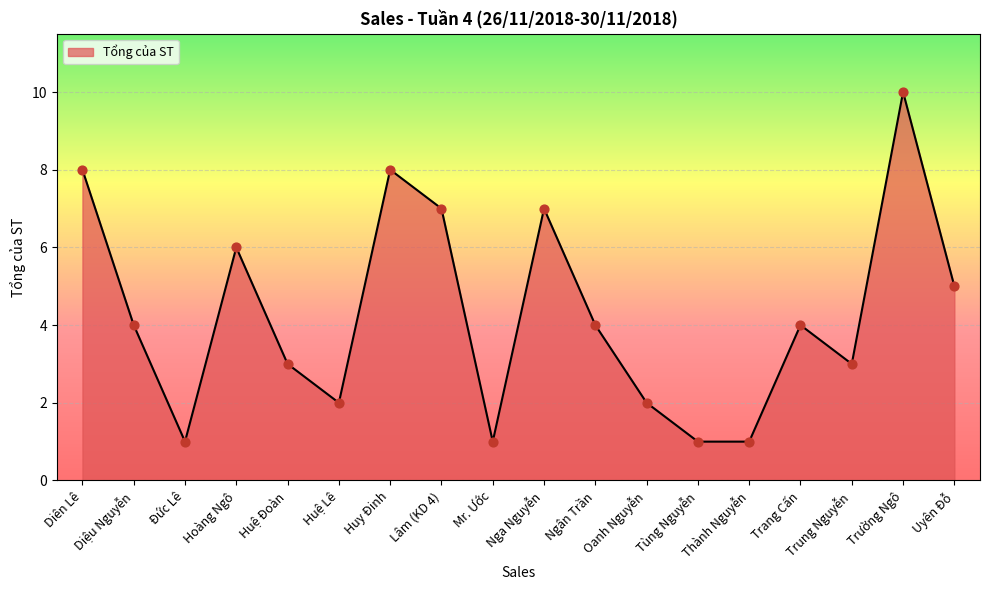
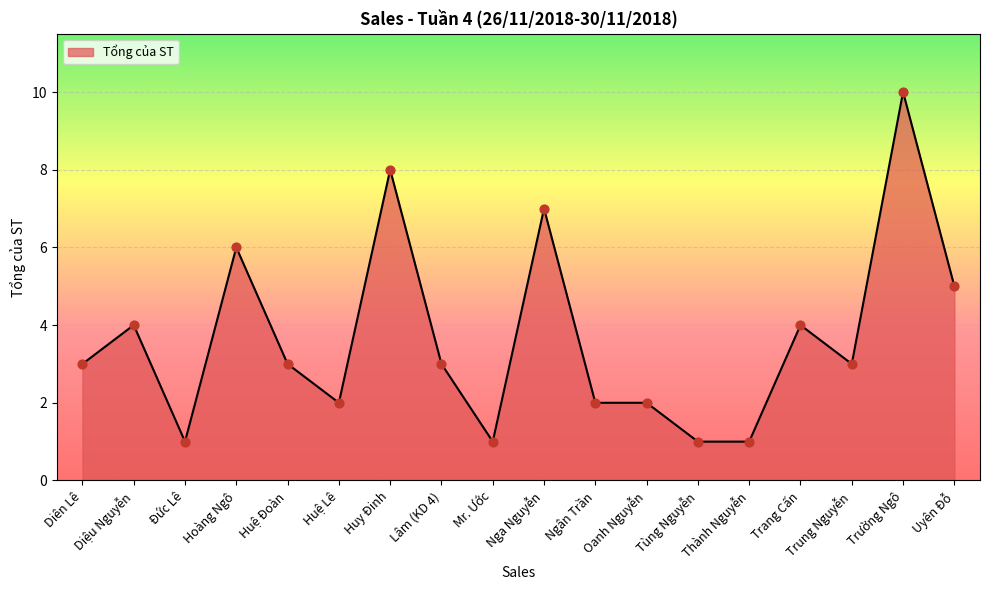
  {
-   "Diên Lê": 8,
+   "Diên Lê": 3,
    "Diệu Nguyễn": 4,
    "Đức Lê": 1,
    "Hoàng Ngô": 6,
    "Huệ Đoàn": 3,
    "Huệ Lê": 2,
    "Huy Đinh": 8,
-   "Lâm (KD 4)": 7,
+   "Lâm (KD 4)": 3,
    "Mr. Ước": 1,
    "Nga Nguyễn": 7,
-   "Ngân Trần": 4,
+   "Ngân Trần": 2,
    "Oanh Nguyễn": 2,
    "Tùng Nguyễn": 1,
    "Thành Nguyễn": 1,
    "Trang Cấn": 4,
    "Trung Nguyễn": 3,
    "Trường Ngô": 10,
    "Uyên Đỗ": 5
  }
